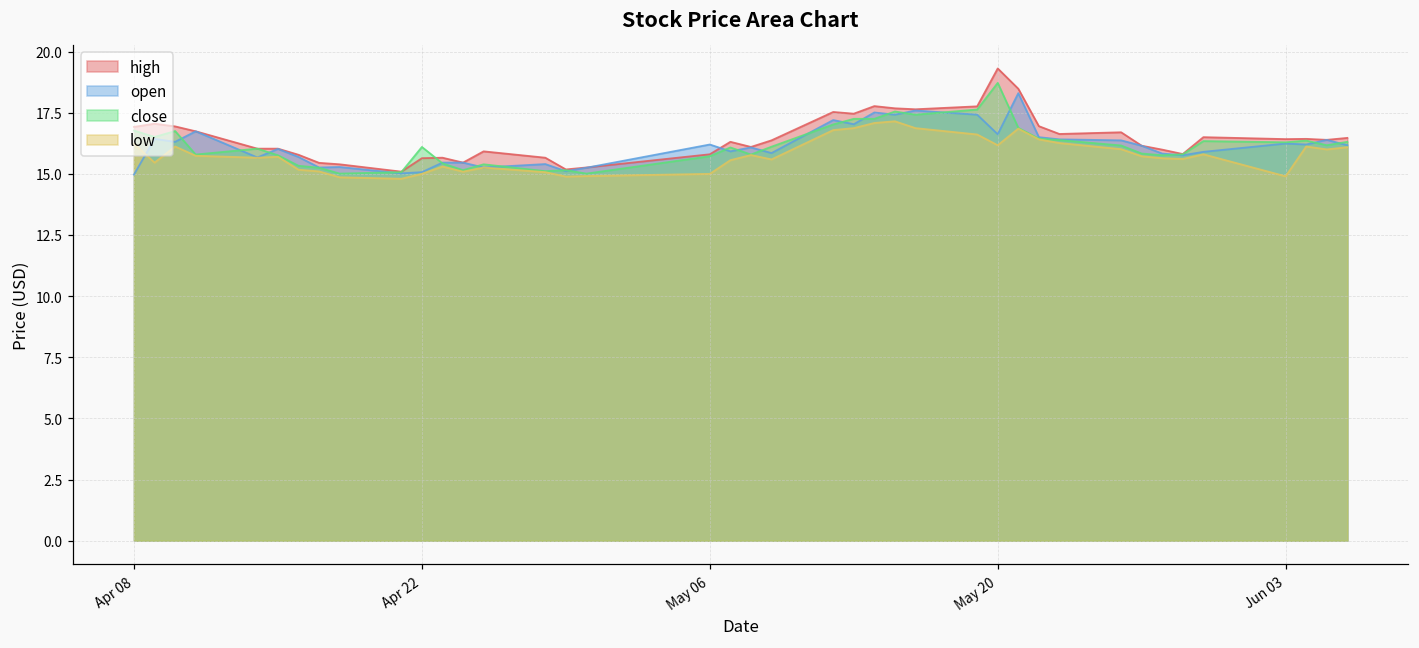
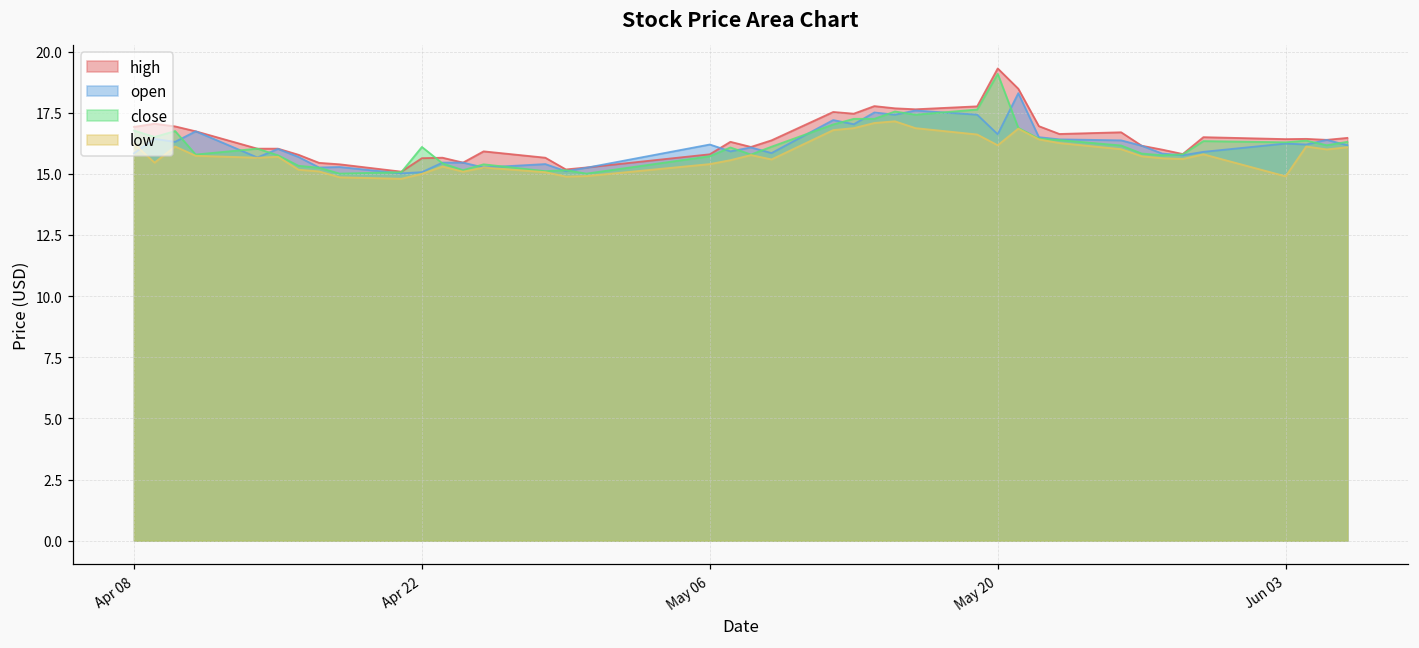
  {
    "high": {
      "Apr 22": 15.6,
      "May 20": 19.3,
      "Jun 03": 16.4
    },
    "open": {
-     "Apr 08": 15.0,
+     "Apr 08": 15.8,
      "May 06": 16.2,
      "May 20": 16.6
    },
    "close": {
      "Apr 22": 16.1,
-     "May 20": 18.7
+     "May 20": 19.1
    },
    "low": {
-     "May 06": 15.0,
+     "May 06": 15.4,
      "May 20": 16.2,
      "Jun 03": 14.9
    }
  }
